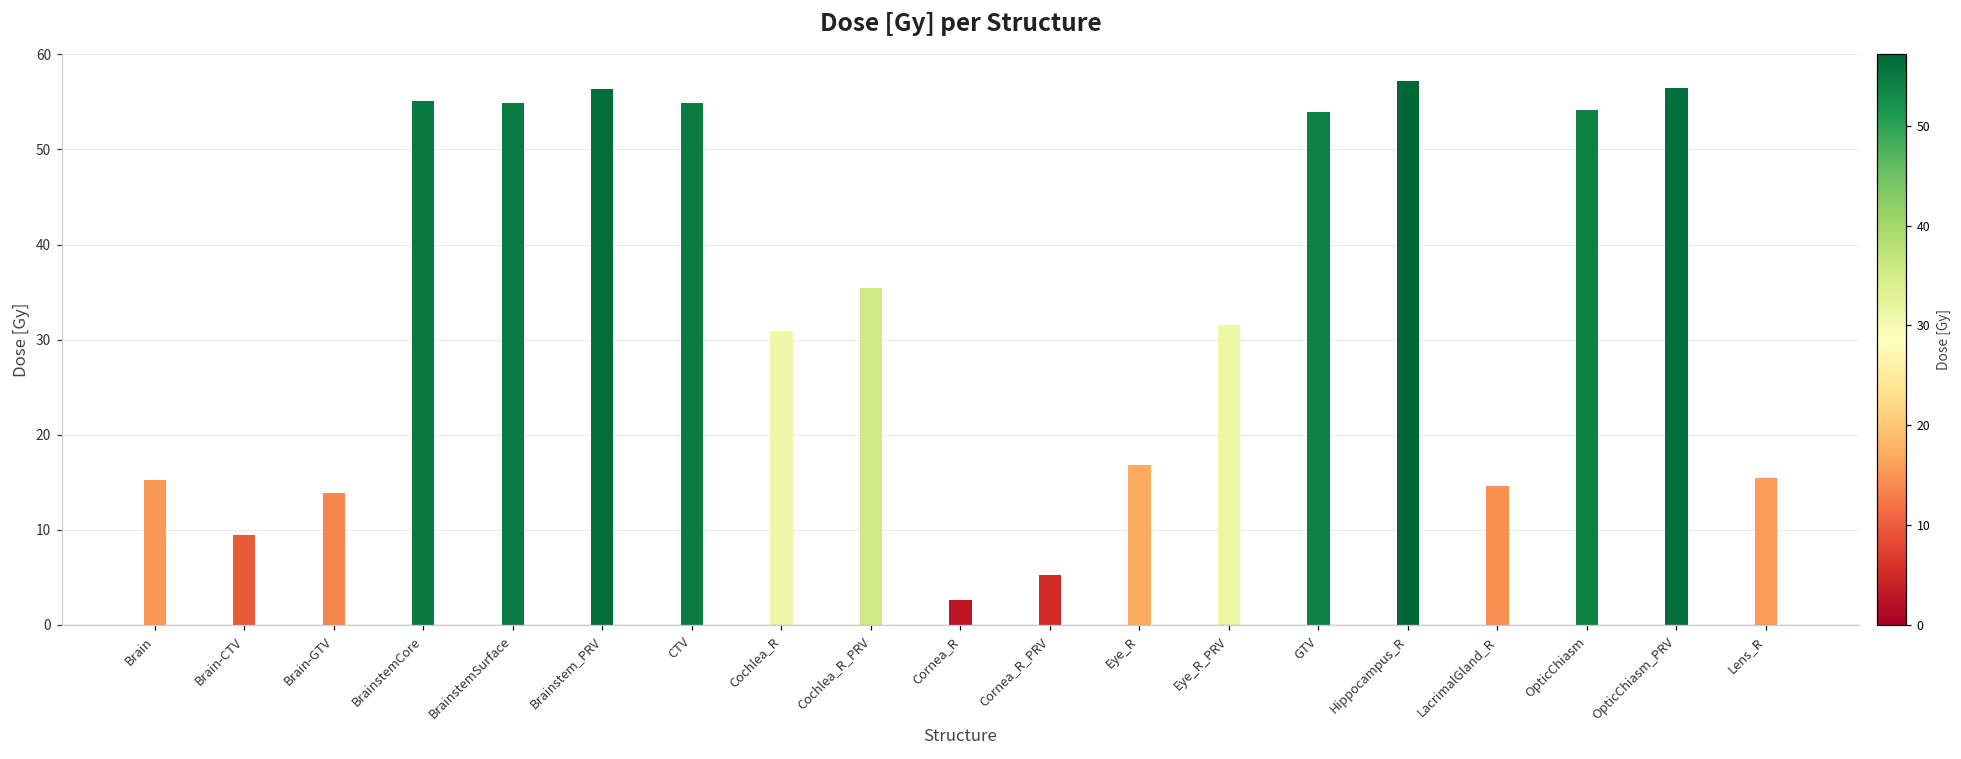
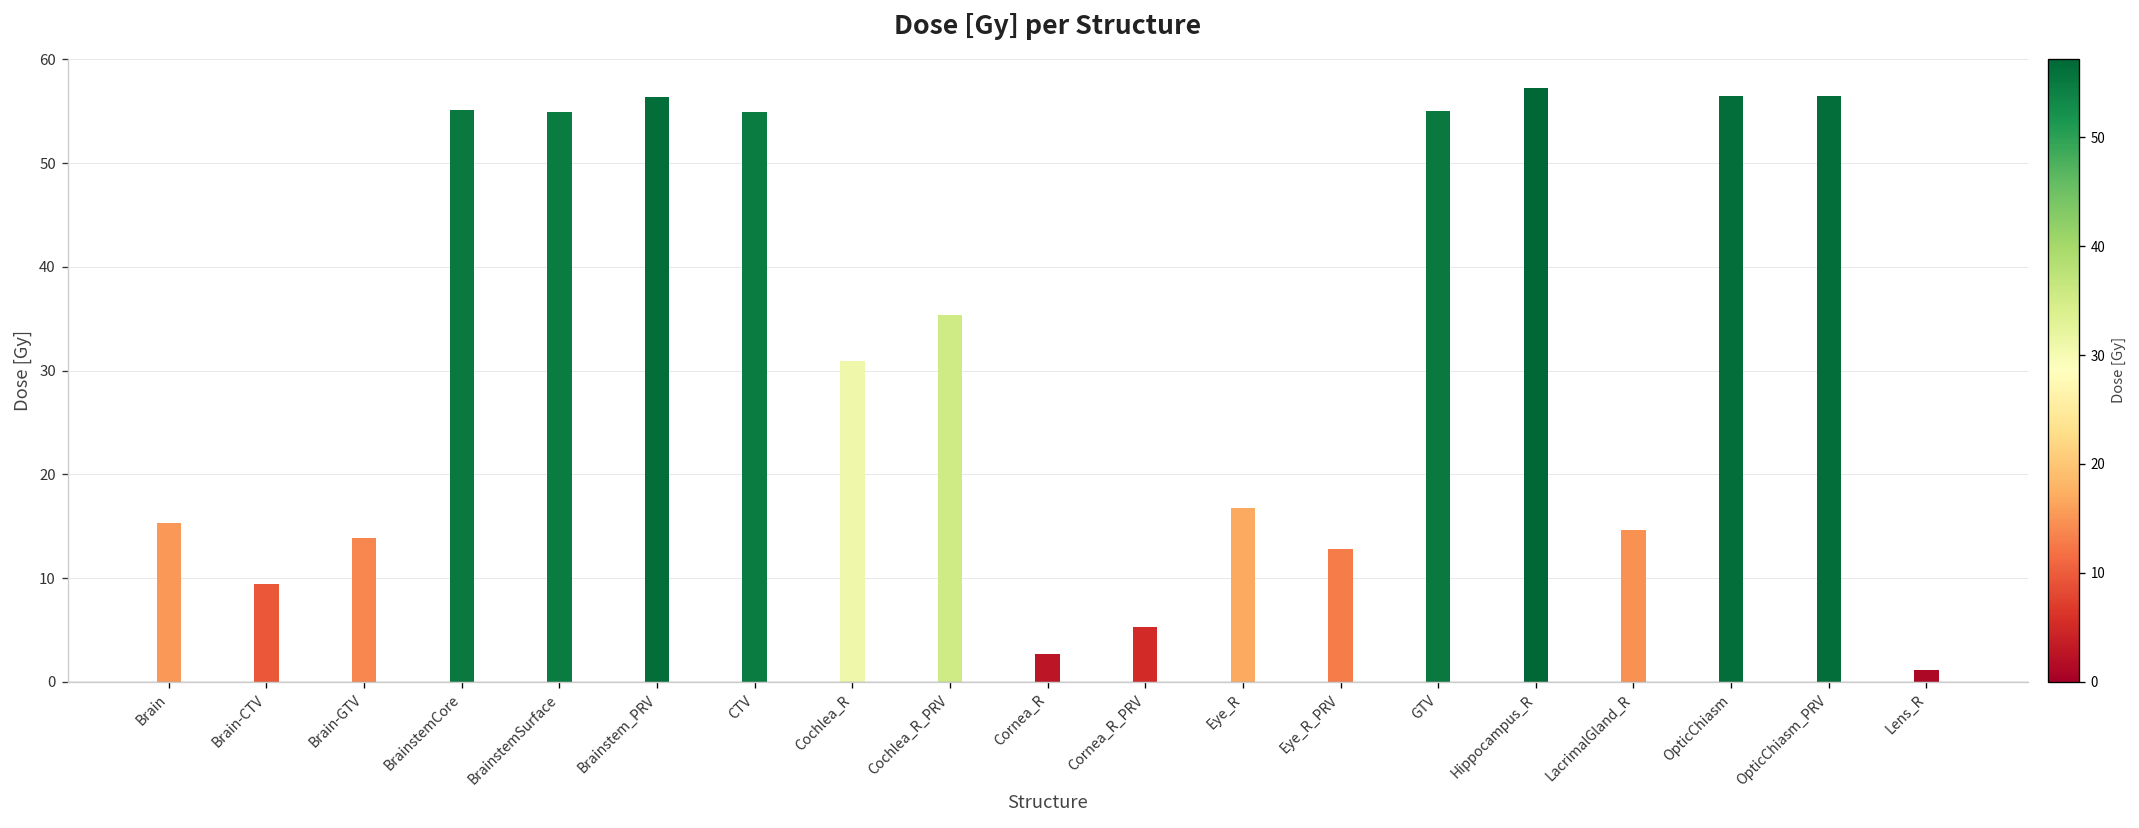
  {
    "Brain": 15,
    "Brain-CTV": 9,
    "Brain-GTV": 14,
    "BrainstemCore": 55,
    "BrainstemSurface": 55,
    "Brainstem_PRV": 56,
    "CTV": 55,
    "Cochlea_R": 31,
    "Cochlea_R_PRV": 35,
    "Cornea_R": 3,
    "Cornea_R_PRV": 5,
    "Eye_R": 17,
-   "Eye_R_PRV": 32,
-   "GTV": 54,
+   "Eye_R_PRV": 13,
+   "GTV": 55,
    "Hippocampus_R": 57,
    "LacrimalGland_R": 15,
-   "OpticChiasm": 54,
+   "OpticChiasm": 56,
    "OpticChiasm_PRV": 56,
-   "Lens_R": 16
+   "Lens_R": 1
  }
